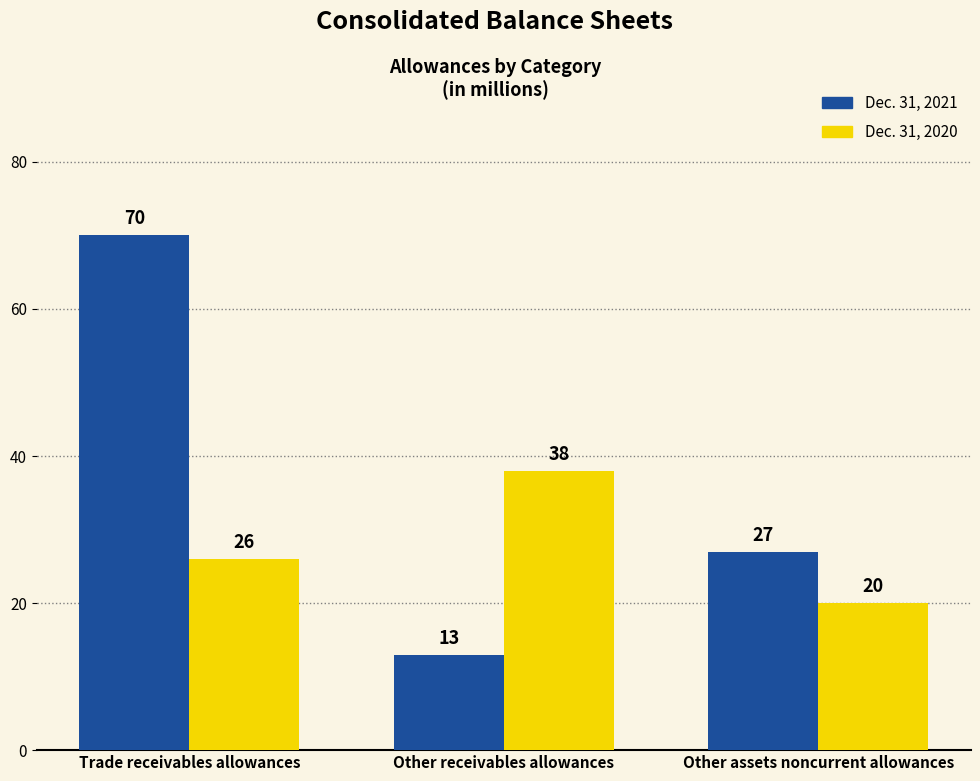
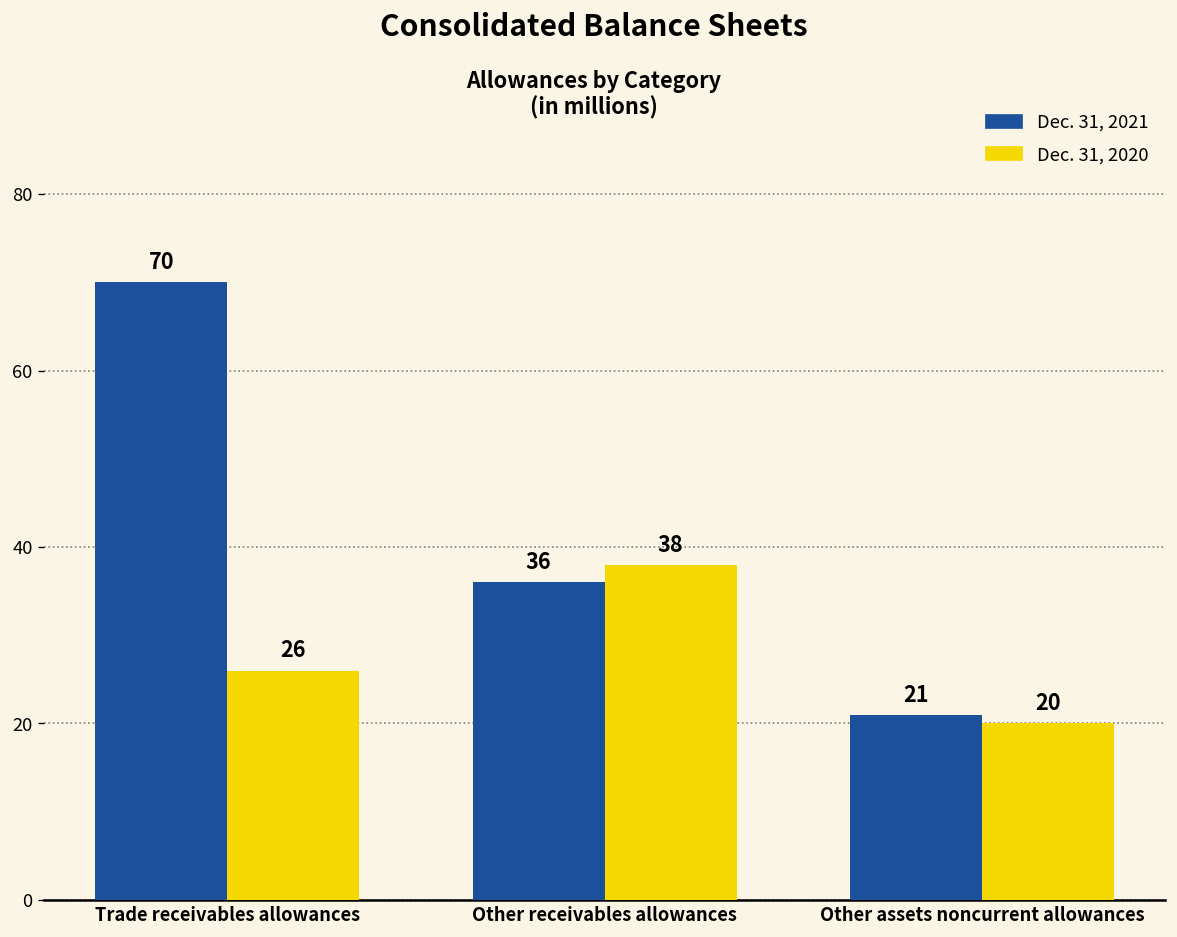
  {
    "Dec. 31, 2021": {
      "Trade receivables allowances": 70,
-     "Other receivables allowances": 13,
-     "Other assets noncurrent allowances": 27
+     "Other receivables allowances": 36,
+     "Other assets noncurrent allowances": 21
    },
    "Dec. 31, 2020": {
      "Trade receivables allowances": 26,
      "Other receivables allowances": 38,
      "Other assets noncurrent allowances": 20
    }
  }
